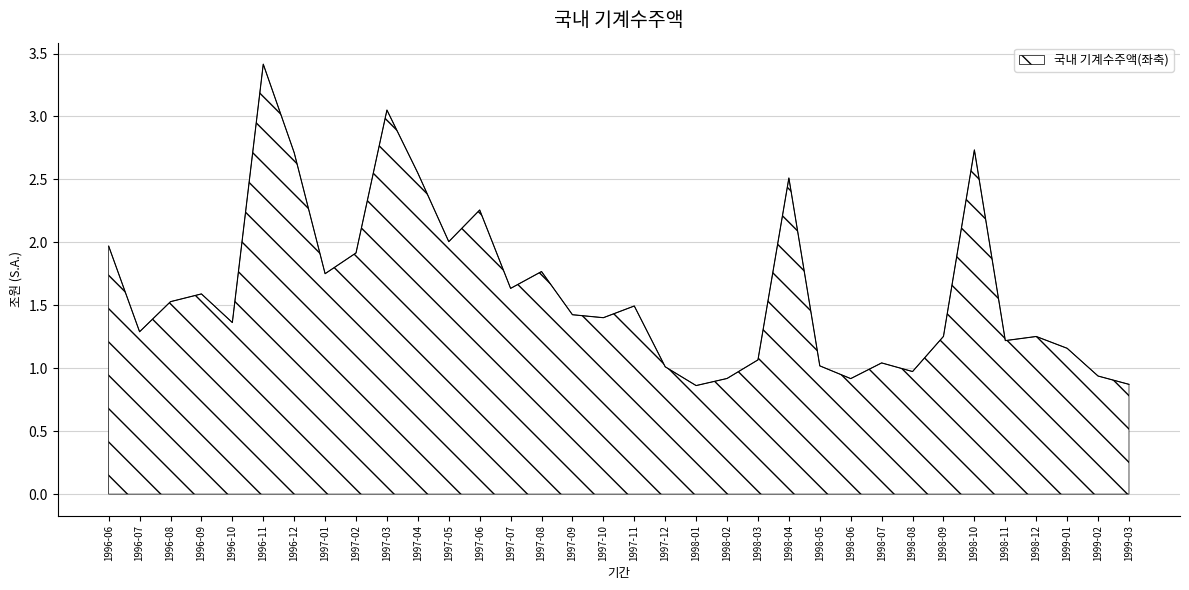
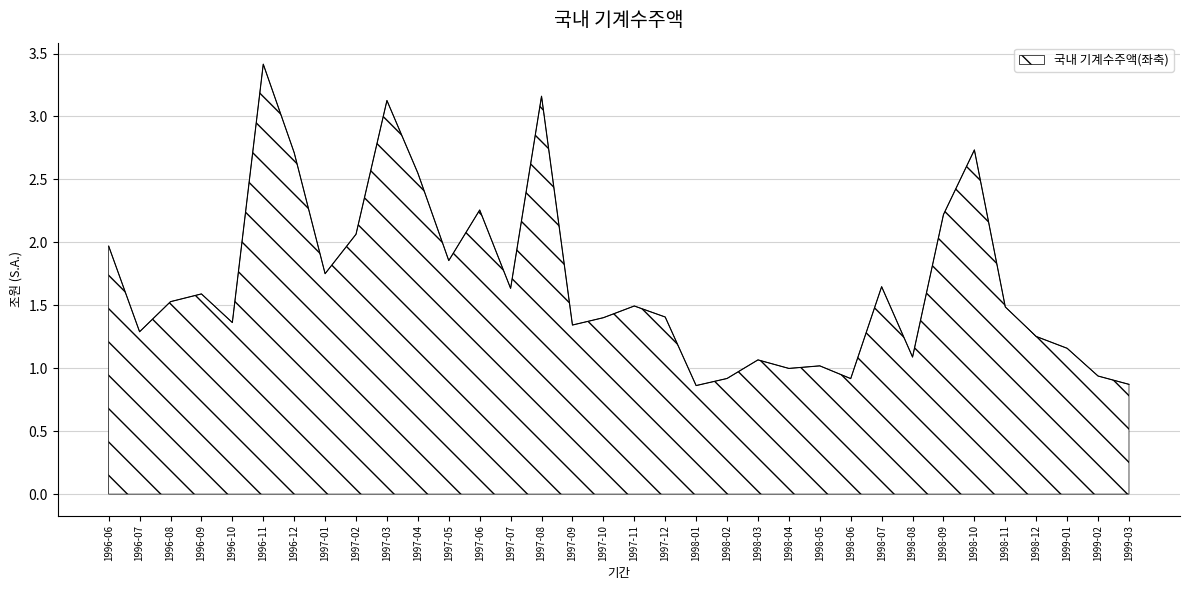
  {
    "1996-06": 1.97,
    "1996-07": 1.29,
    "1996-08": 1.53,
    "1996-09": 1.59,
    "1996-10": 1.36,
    "1996-11": 3.42,
    "1996-12": 2.71,
    "1997-01": 1.75,
-   "1997-02": 1.92,
-   "1997-03": 3.05,
+   "1997-02": 2.06,
+   "1997-03": 3.13,
    "1997-04": 2.55,
-   "1997-05": 2.01,
+   "1997-05": 1.86,
    "1997-06": 2.26,
    "1997-07": 1.63,
-   "1997-08": 1.77,
-   "1997-09": 1.43,
+   "1997-08": 3.16,
+   "1997-09": 1.34,
    "1997-10": 1.40,
    "1997-11": 1.49,
-   "1997-12": 1.01,
+   "1997-12": 1.41,
    "1998-01": 0.86,
    "1998-02": 0.92,
    "1998-03": 1.07,
-   "1998-04": 2.51,
+   "1998-04": 1.00,
    "1998-05": 1.02,
    "1998-06": 0.92,
-   "1998-07": 1.04,
-   "1998-08": 0.97,
-   "1998-09": 1.25,
+   "1998-07": 1.65,
+   "1998-08": 1.09,
+   "1998-09": 2.22,
    "1998-10": 2.73,
-   "1998-11": 1.22,
+   "1998-11": 1.49,
    "1998-12": 1.25,
    "1999-01": 1.16,
    "1999-02": 0.94,
    "1999-03": 0.87
  }
